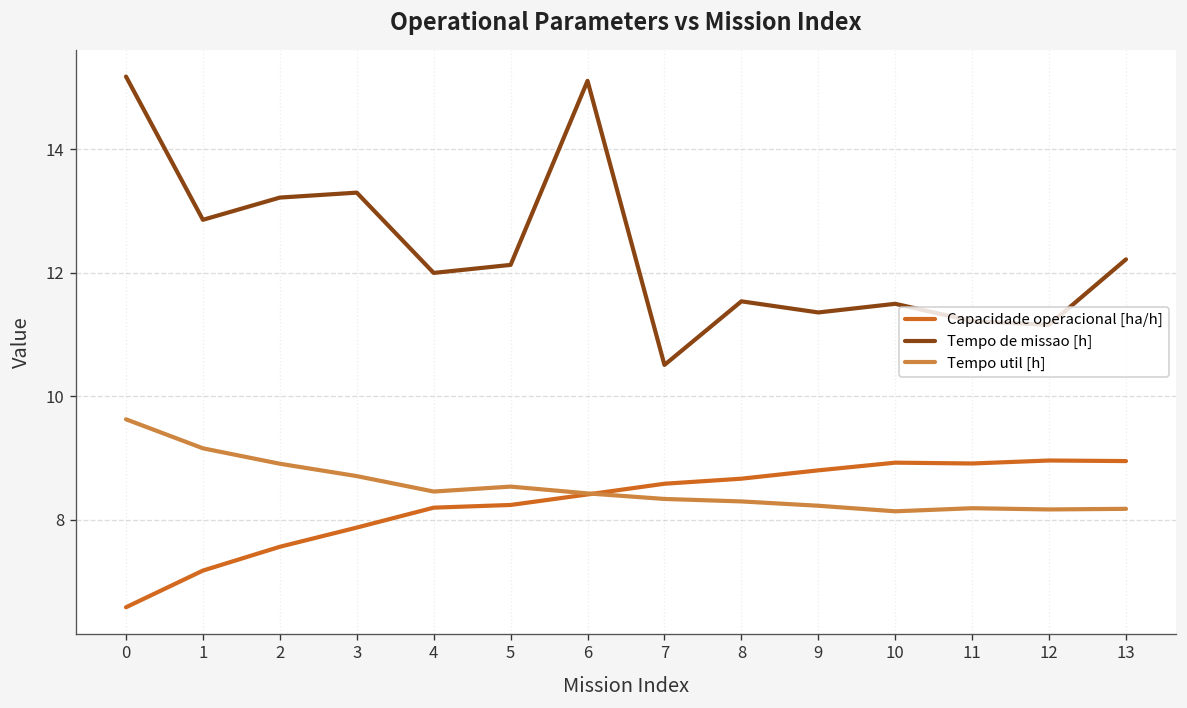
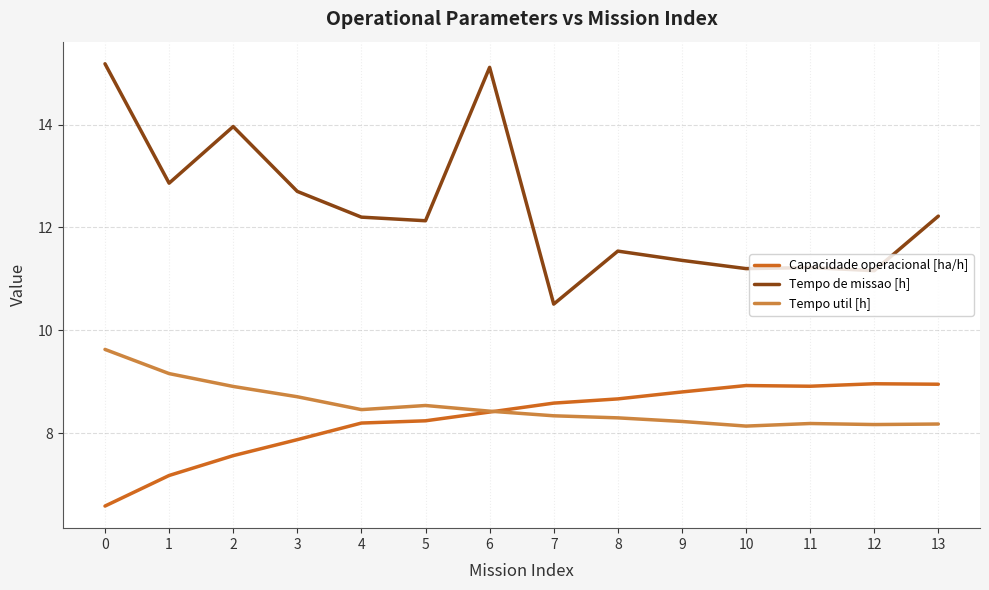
  {
    "Tempo de missao [h]": {
      "0": 15.2,
      "1": 12.9,
-     "2": 13.2,
-     "3": 13.3,
-     "4": 12.0,
+     "2": 14.0,
+     "3": 12.7,
+     "4": 12.2,
      "5": 12.1,
      "6": 15.1,
      "7": 10.5,
      "8": 11.5,
      "9": 11.4,
-     "10": 11.5,
+     "10": 11.2,
      "13": 12.2
    }
  }
